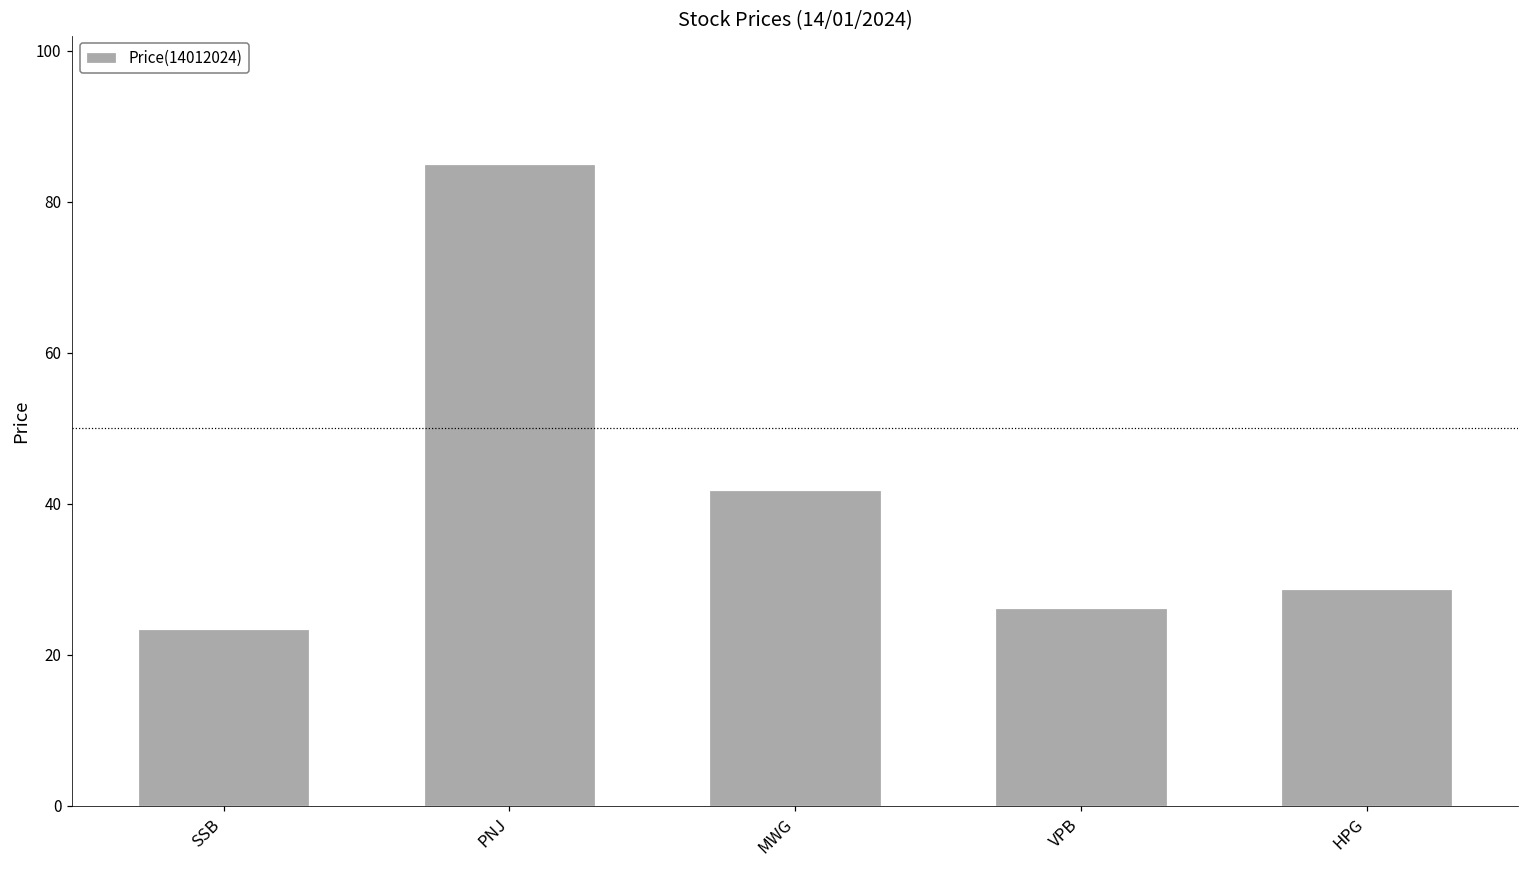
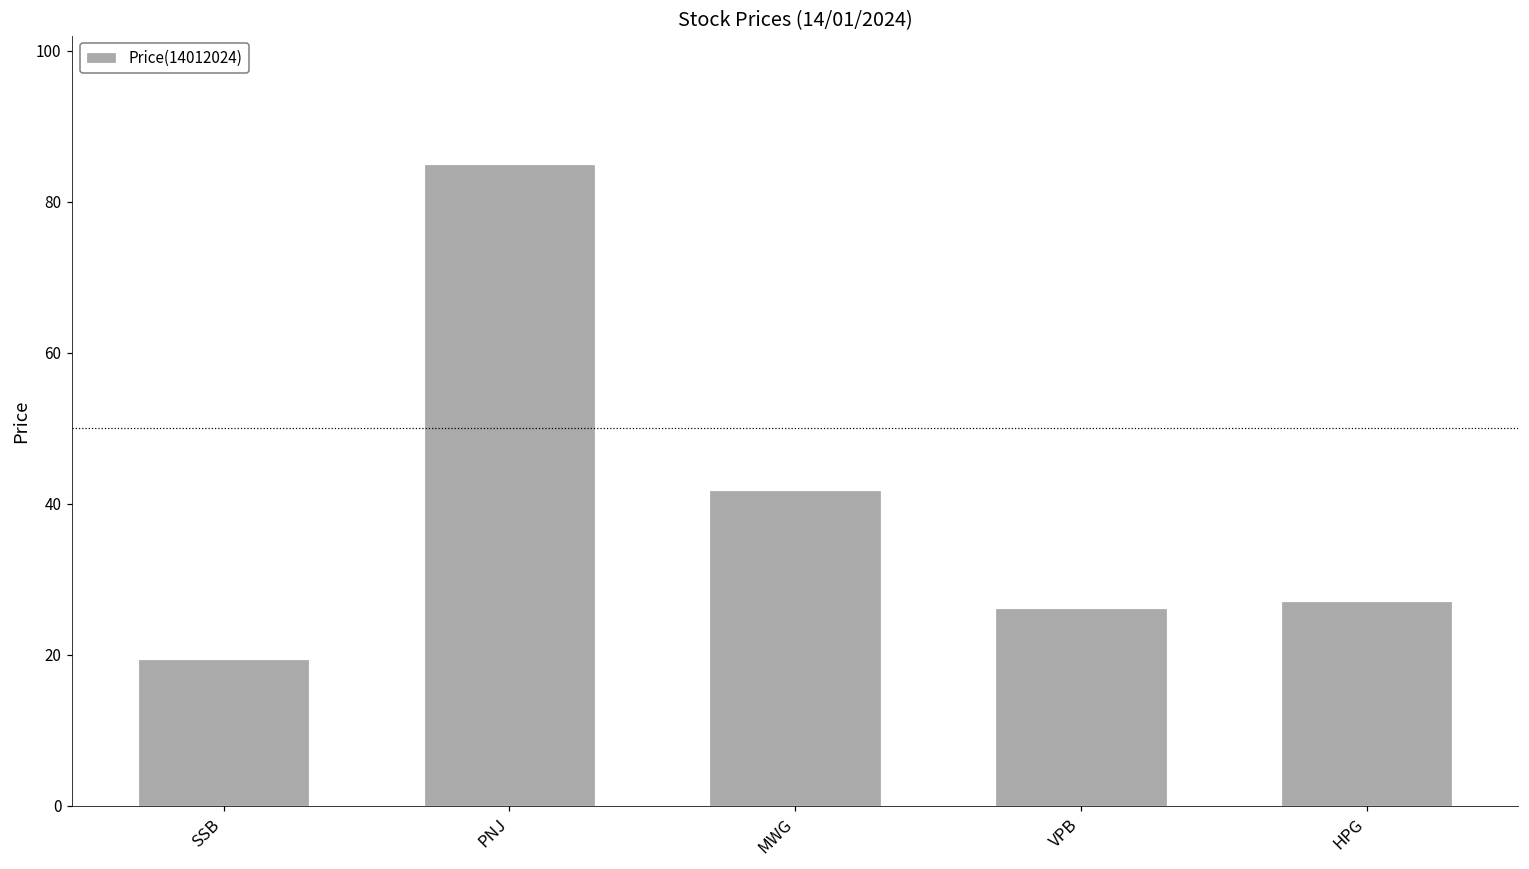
  {
-   "SSB": 23,
+   "SSB": 20,
    "PNJ": 85,
    "MWG": 42,
    "VPB": 26,
-   "HPG": 29
+   "HPG": 27
  }
